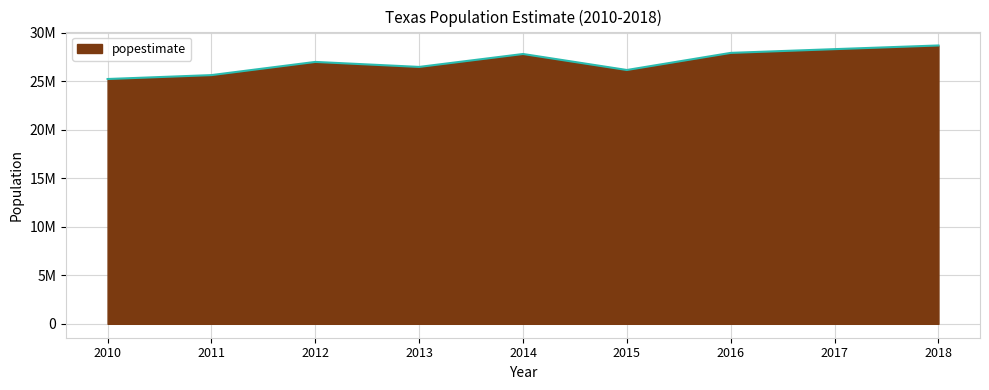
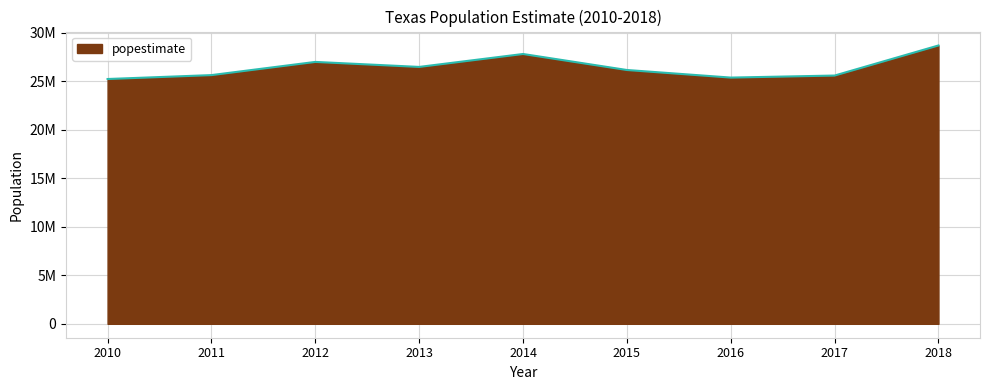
  {
    "2010": 25000000,
    "2011": 26000000,
    "2012": 27000000,
    "2013": 26000000,
    "2014": 28000000,
    "2015": 26000000,
-   "2016": 28000000,
-   "2017": 28000000,
+   "2016": 25000000,
+   "2017": 26000000,
    "2018": 29000000
  }
